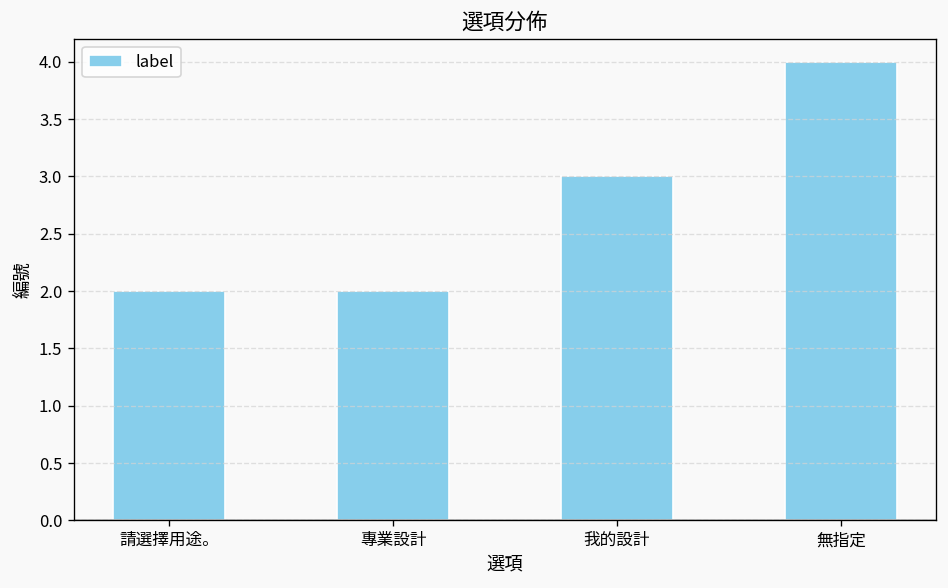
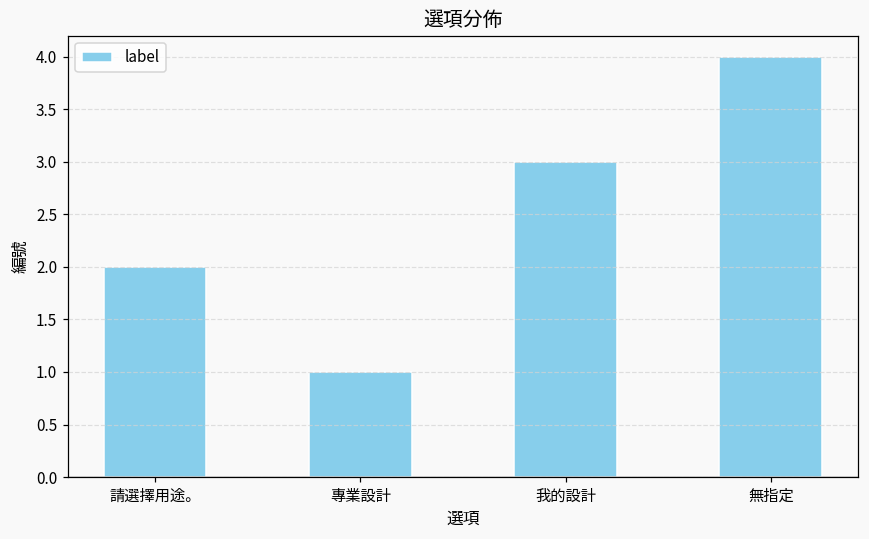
  {
    "請選擇用途。": 2,
-   "專業設計": 2,
+   "專業設計": 1,
    "我的設計": 3,
    "無指定": 4
  }
